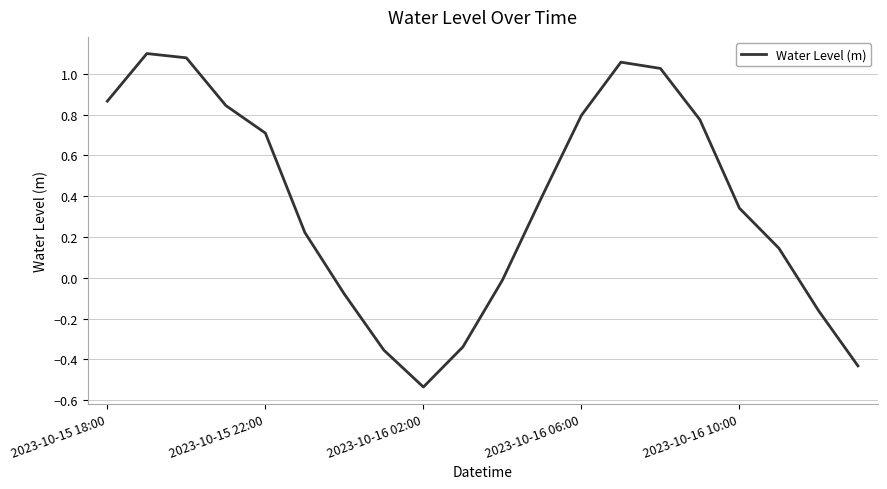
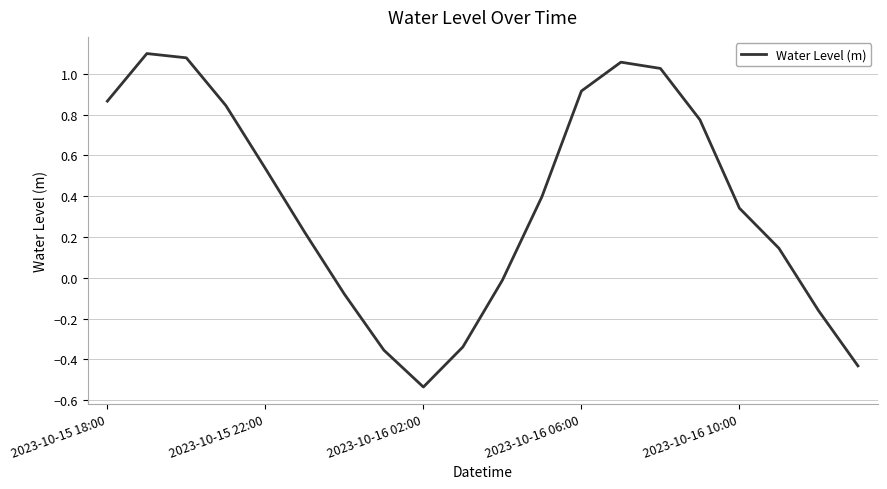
  {
    "2023-10-15 18:00": 0.87,
-   "2023-10-15 22:00": 0.71,
+   "2023-10-15 22:00": 0.54,
    "2023-10-16 02:00": -0.54,
-   "2023-10-16 06:00": 0.80,
+   "2023-10-16 06:00": 0.92,
    "2023-10-16 10:00": 0.34
  }
